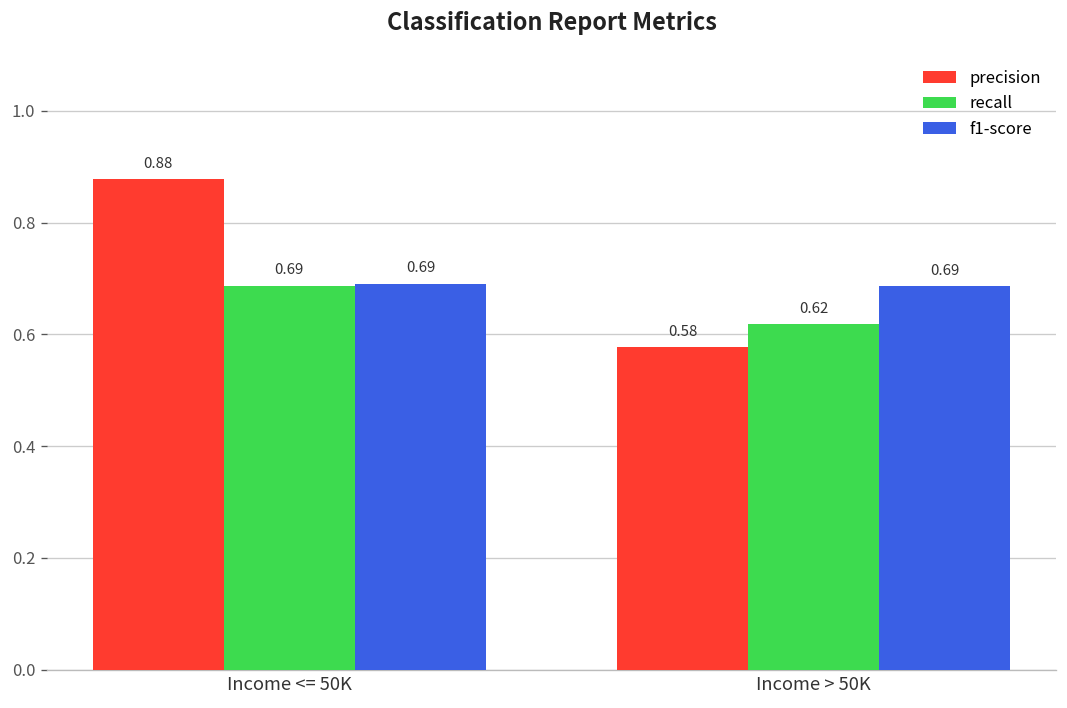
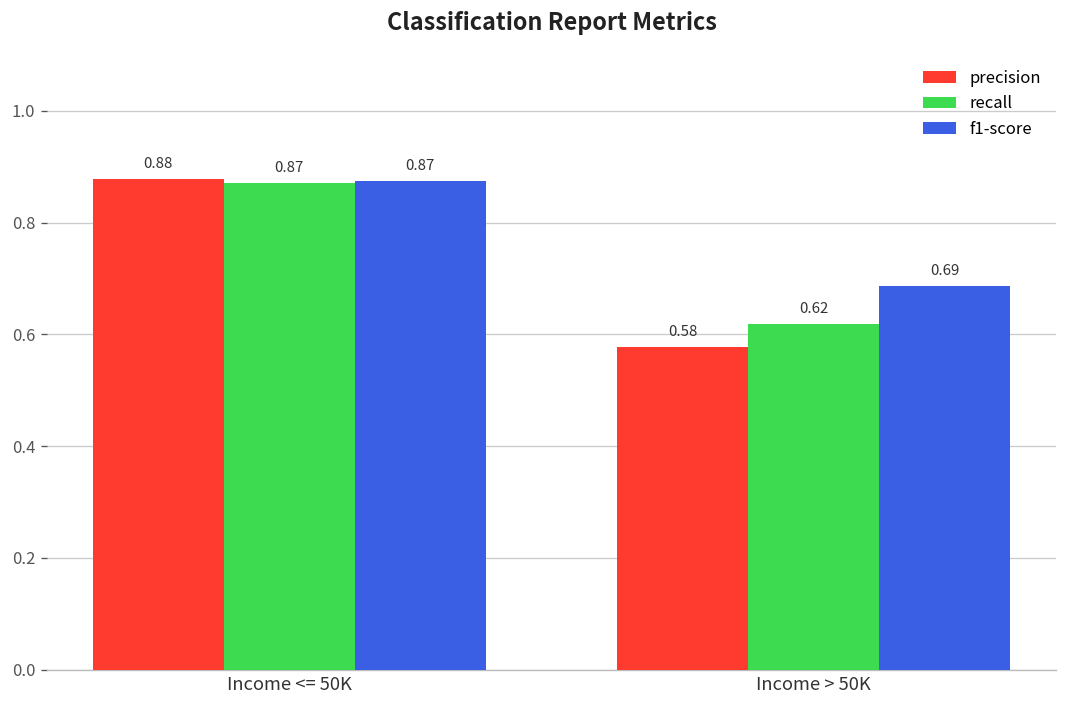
  {
    "precision": {
      "Income <= 50K": 0.88,
      "Income > 50K": 0.58
    },
    "recall": {
-     "Income <= 50K": 0.69,
+     "Income <= 50K": 0.87,
      "Income > 50K": 0.62
    },
    "f1-score": {
-     "Income <= 50K": 0.69,
+     "Income <= 50K": 0.87,
      "Income > 50K": 0.69
    }
  }
